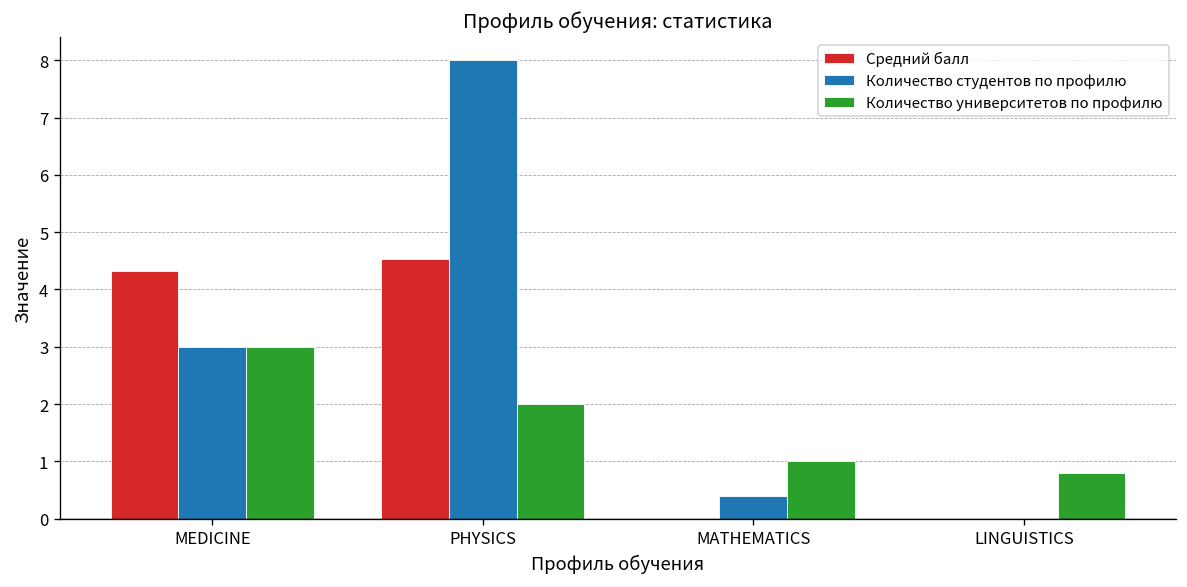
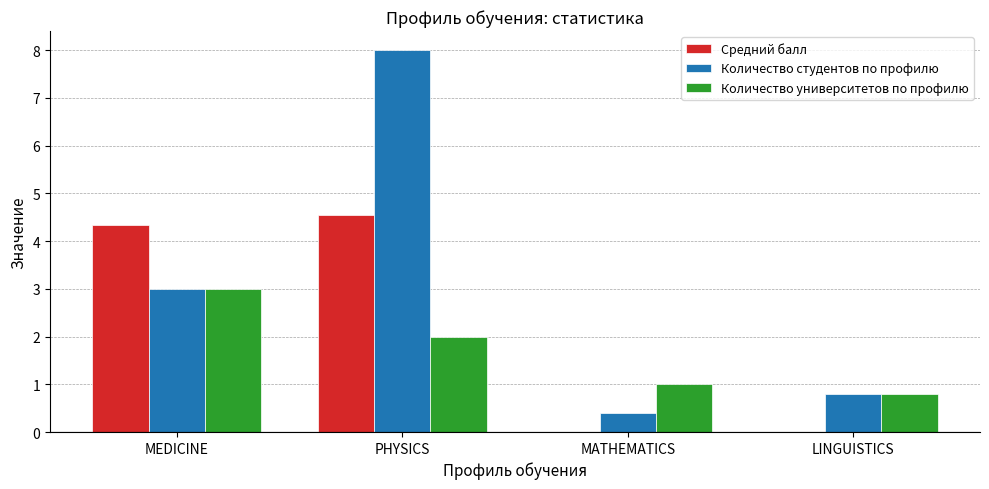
  {
    "Средний балл": {
      "MEDICINE": 4.3,
      "PHYSICS": 4.5,
      "MATHEMATICS": 0.0,
      "LINGUISTICS": 0.0
    },
    "Количество студентов по профилю": {
      "MEDICINE": 3.0,
      "PHYSICS": 8.0,
      "MATHEMATICS": 0.4,
-     "LINGUISTICS": 0.0
+     "LINGUISTICS": 0.8
    },
    "Количество университетов по профилю": {
      "MEDICINE": 3.0,
      "PHYSICS": 2.0,
      "MATHEMATICS": 1.0,
      "LINGUISTICS": 0.8
    }
  }
